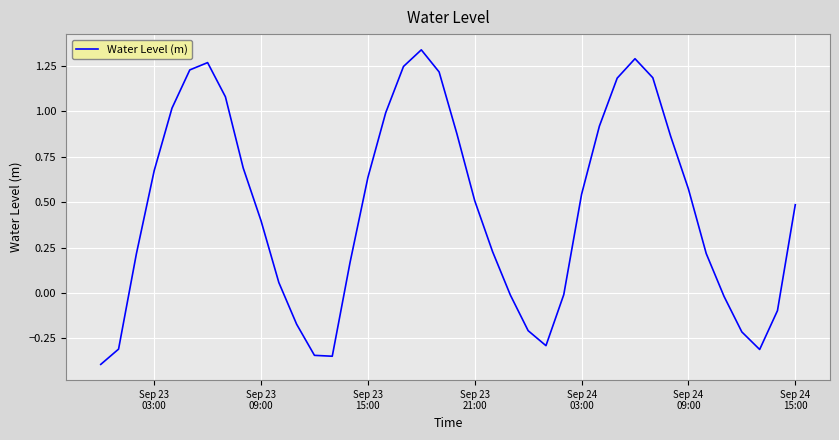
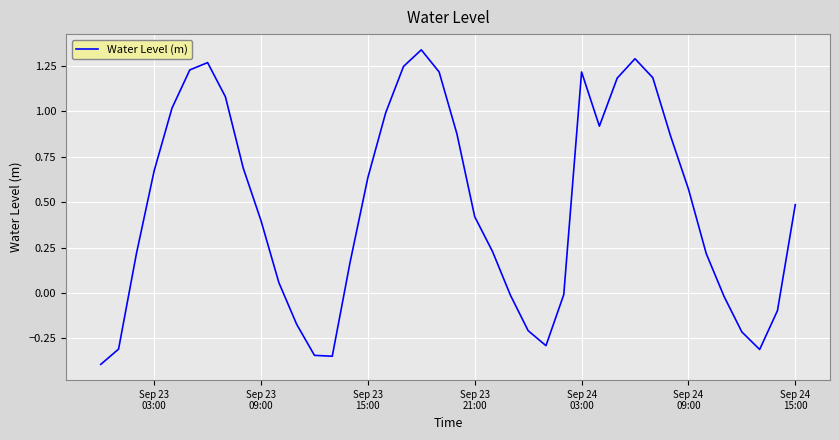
  {
    "Sep 23 03:00": 0.67,
    "Sep 23 09:00": 0.40,
    "Sep 23 15:00": 0.64,
-   "Sep 23 21:00": 0.51,
-   "Sep 24 03:00": 0.54,
+   "Sep 23 21:00": 0.42,
+   "Sep 24 03:00": 1.22,
    "Sep 24 09:00": 0.57,
    "Sep 24 15:00": 0.49
  }
